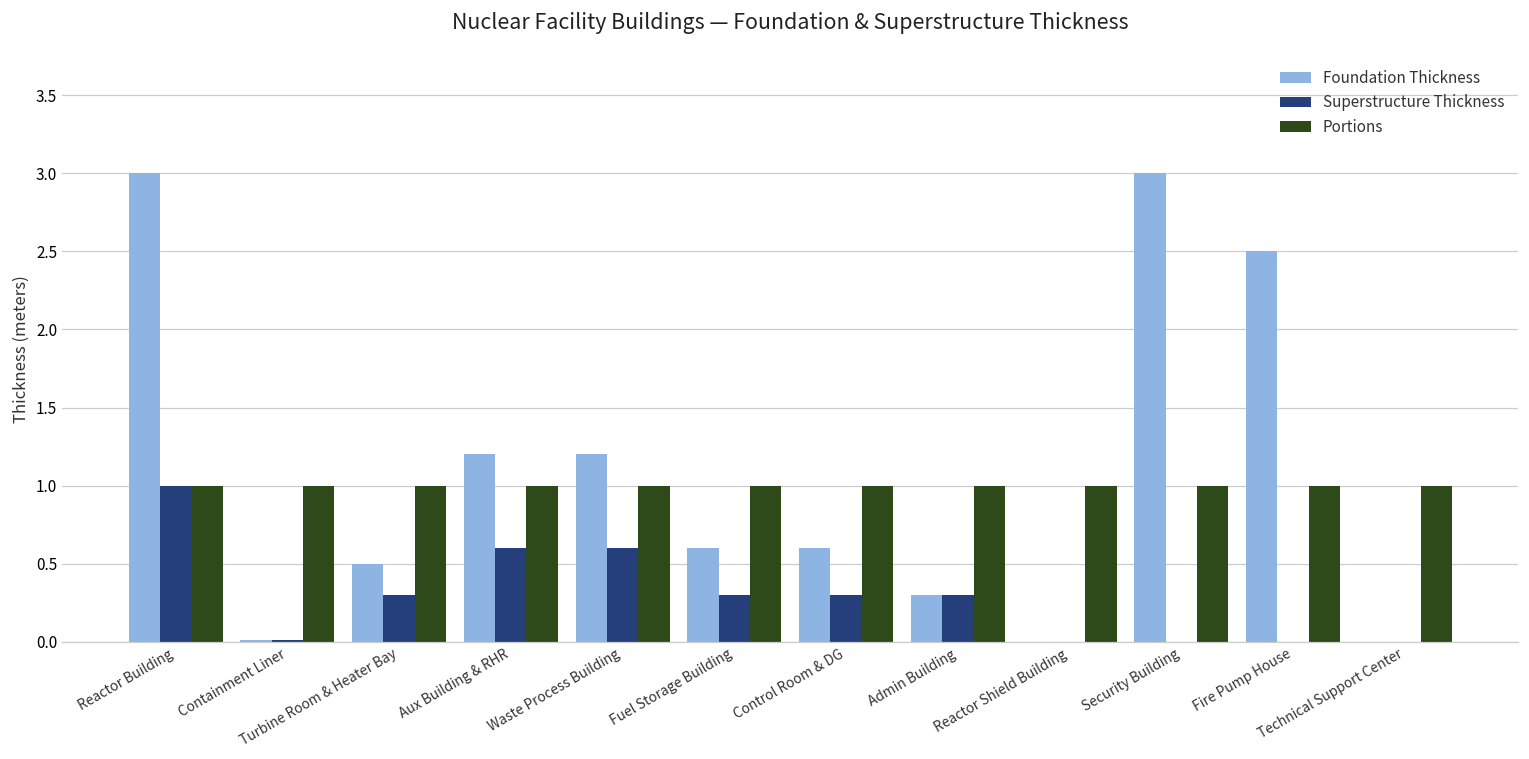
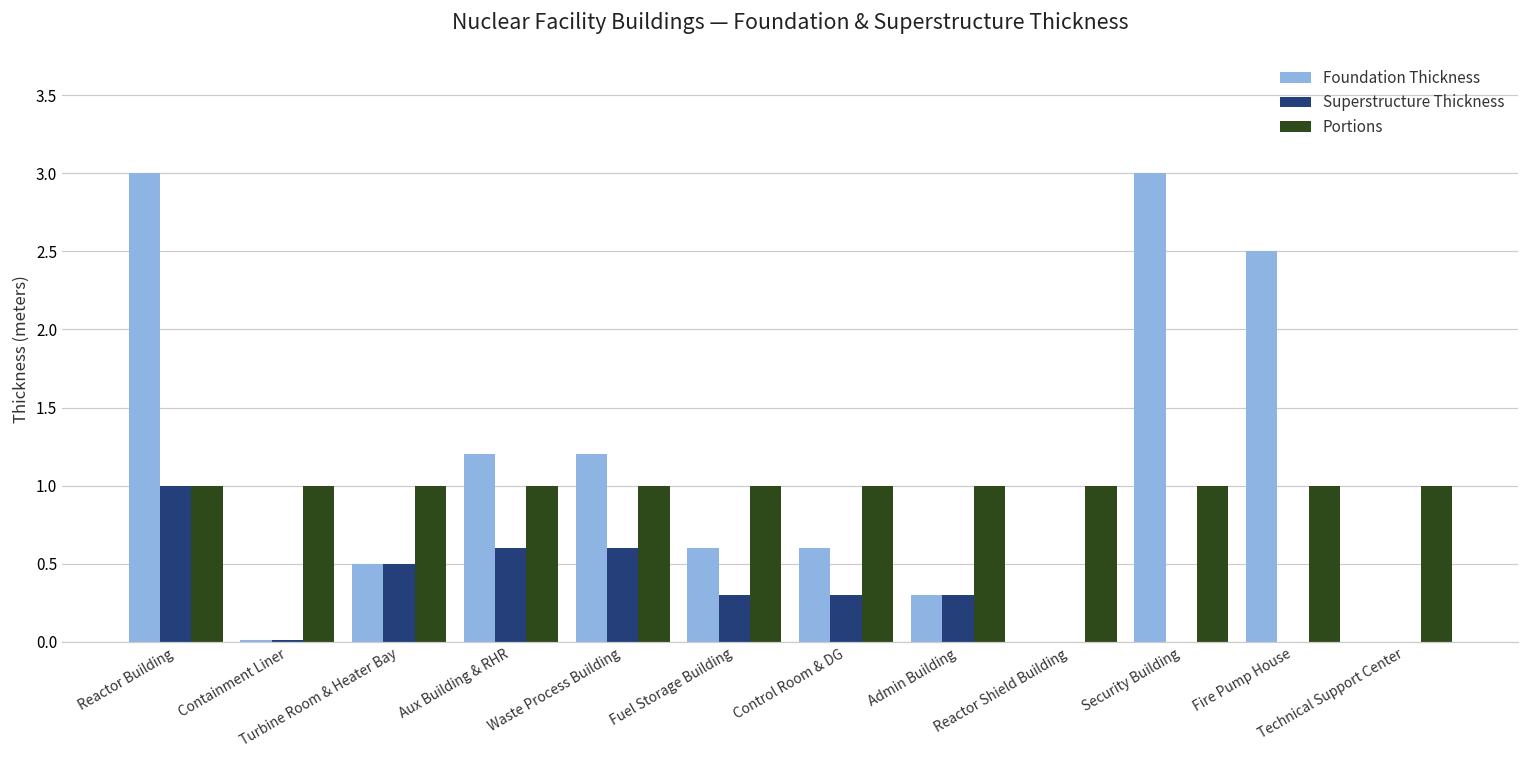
  {
    "Foundation Thickness": {
      "Reactor Building": 3.0,
      "Turbine Room & Heater Bay": 0.5,
      "Aux Building & RHR": 1.2,
      "Waste Process Building": 1.2,
      "Fuel Storage Building": 0.6,
      "Control Room & DG": 0.6,
      "Admin Building": 0.3,
      "Reactor Shield Building": 0.0,
      "Security Building": 3.0,
      "Fire Pump House": 2.5,
      "Technical Support Center": 0.0
    },
    "Superstructure Thickness": {
      "Reactor Building": 1.0,
-     "Turbine Room & Heater Bay": 0.3,
+     "Turbine Room & Heater Bay": 0.5,
      "Aux Building & RHR": 0.6,
      "Waste Process Building": 0.6,
      "Fuel Storage Building": 0.3,
      "Control Room & DG": 0.3,
      "Admin Building": 0.3,
      "Reactor Shield Building": 0.0,
      "Security Building": 0.0,
      "Fire Pump House": 0.0,
      "Technical Support Center": 0.0
    },
    "Portions": {
      "Reactor Building": 1.0,
      "Containment Liner": 1.0,
      "Turbine Room & Heater Bay": 1.0,
      "Aux Building & RHR": 1.0,
      "Waste Process Building": 1.0,
      "Fuel Storage Building": 1.0,
      "Control Room & DG": 1.0,
      "Admin Building": 1.0,
      "Reactor Shield Building": 1.0,
      "Security Building": 1.0,
      "Fire Pump House": 1.0,
      "Technical Support Center": 1.0
    }
  }
